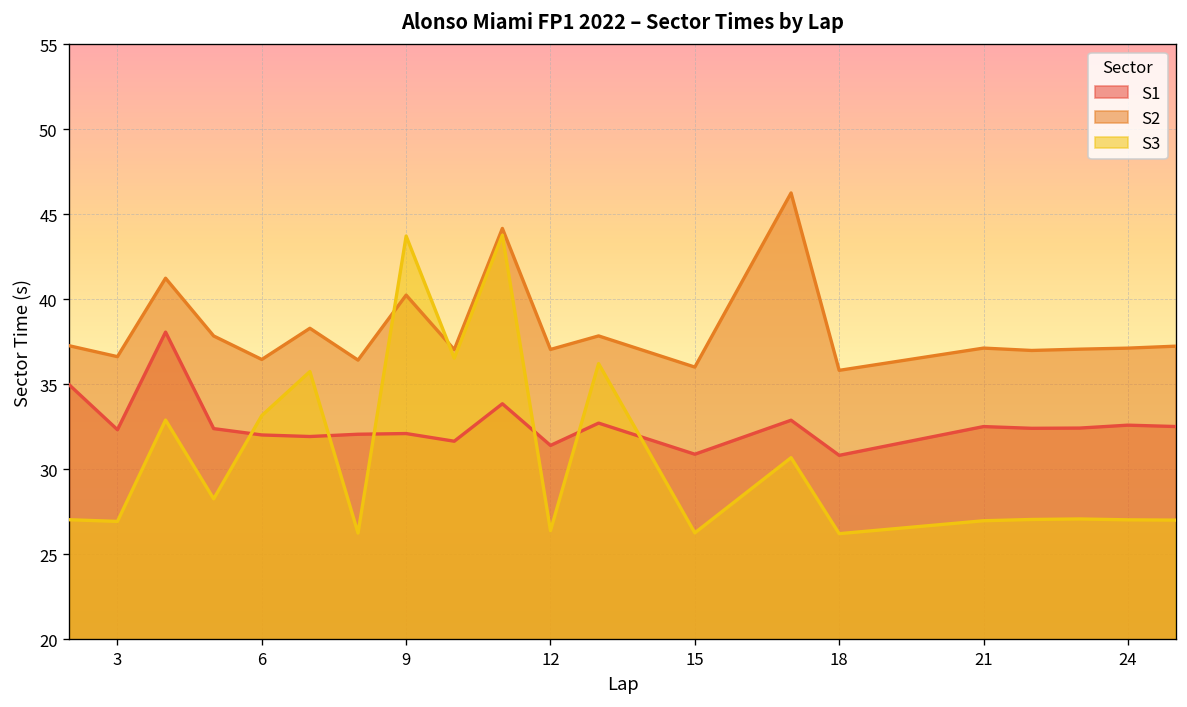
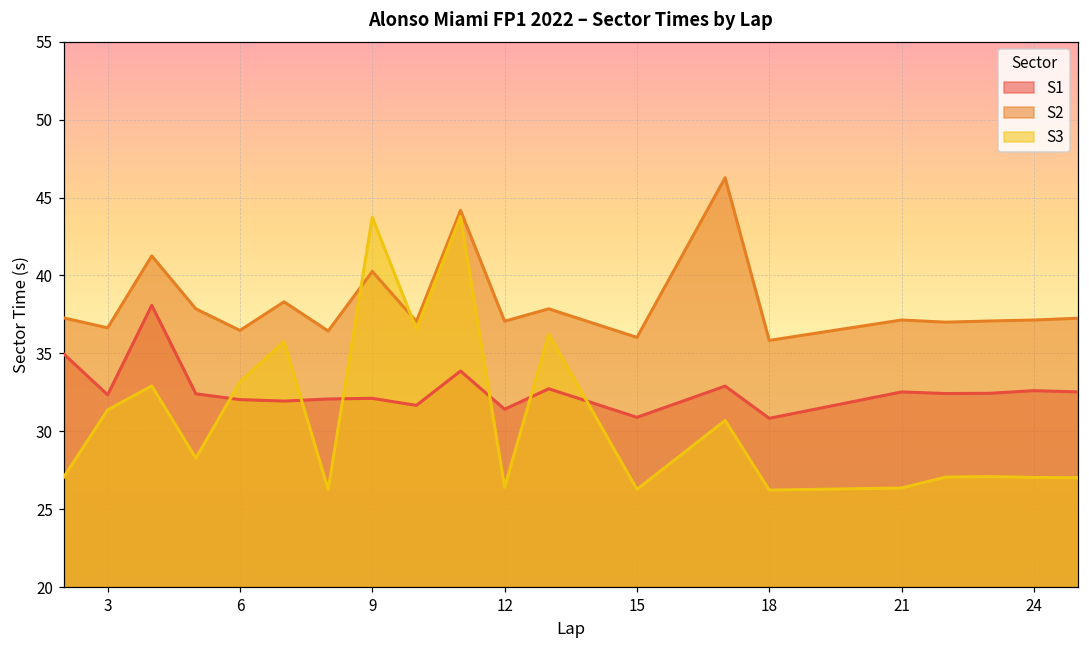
  {
    "S3": {
-     "3": 26.9,
+     "3": 31.4,
      "6": 33.2,
      "9": 43.7,
      "12": 26.4,
      "15": 26.3,
      "18": 26.2,
-     "21": 27.0,
+     "21": 26.4,
      "24": 27.0
    }
  }
